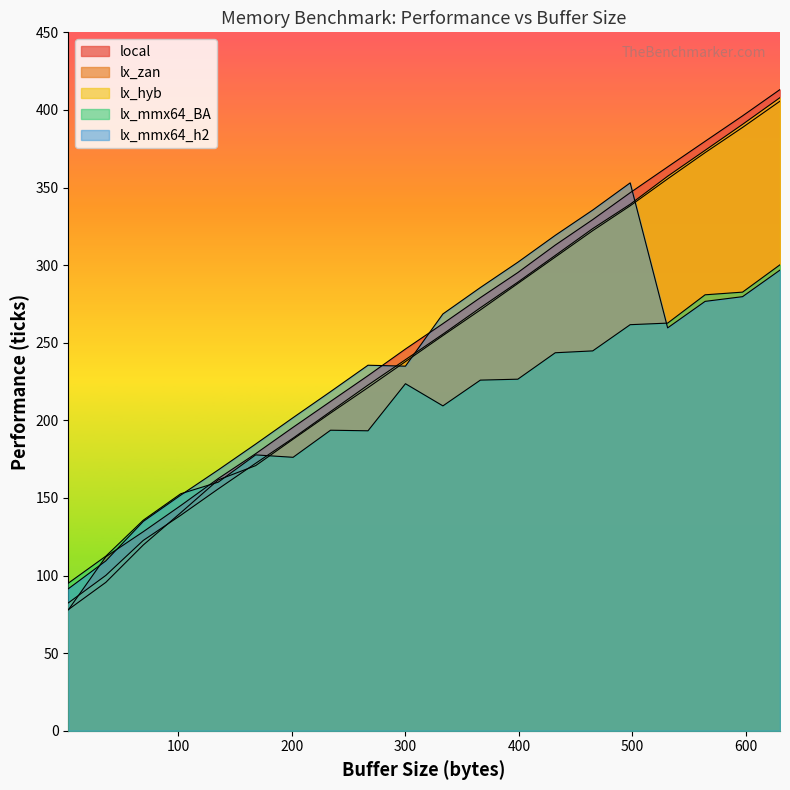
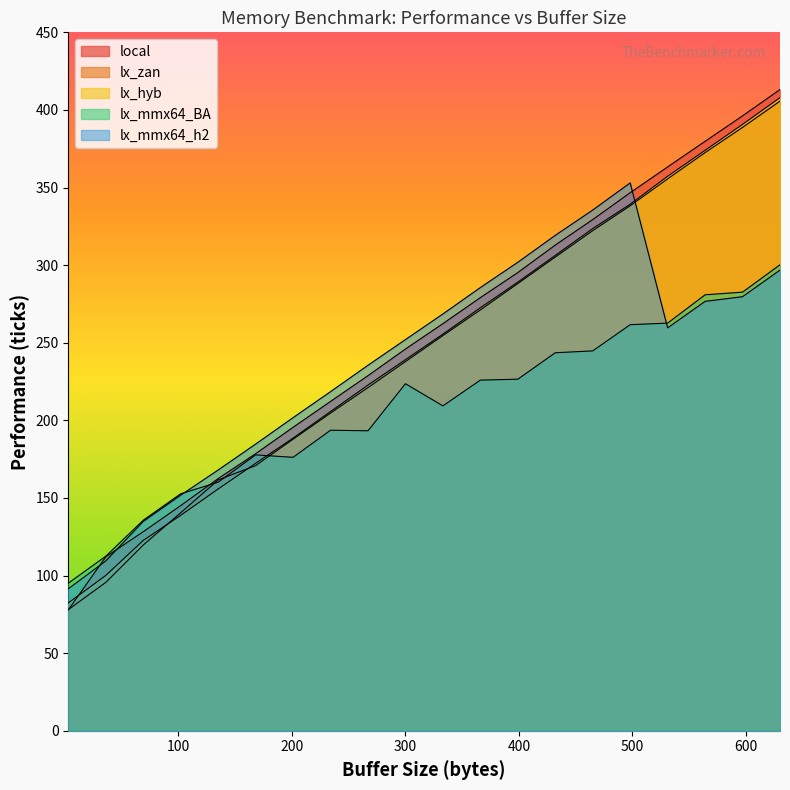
  {
    "lx_mmx64_BA": {
      "300": 224
    },
    "lx_mmx64_h2": {
-     "300": 235
+     "300": 252
    }
  }
